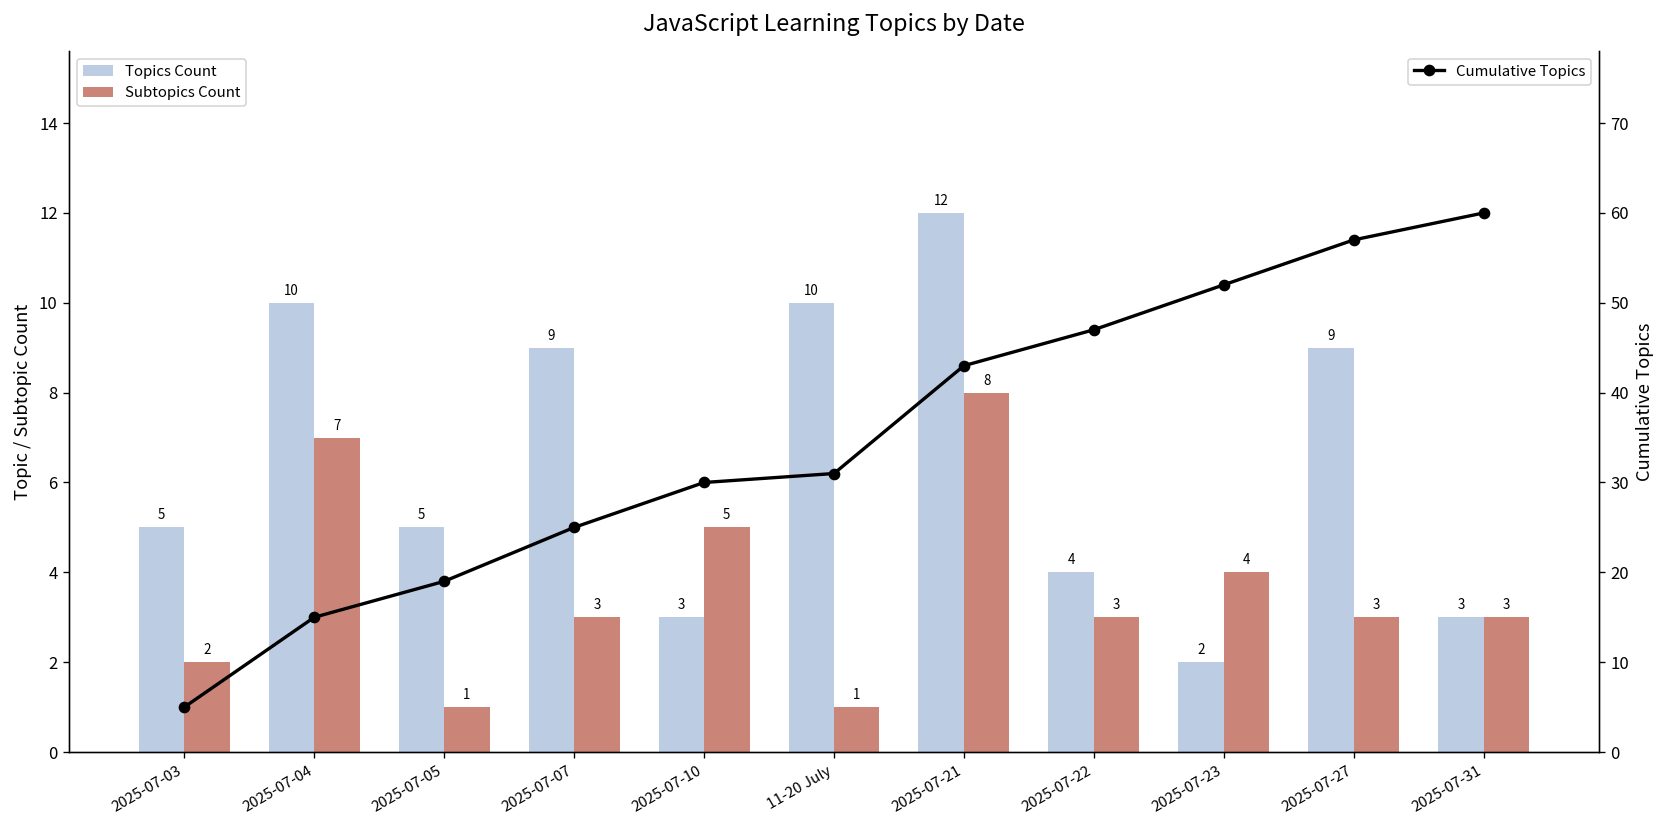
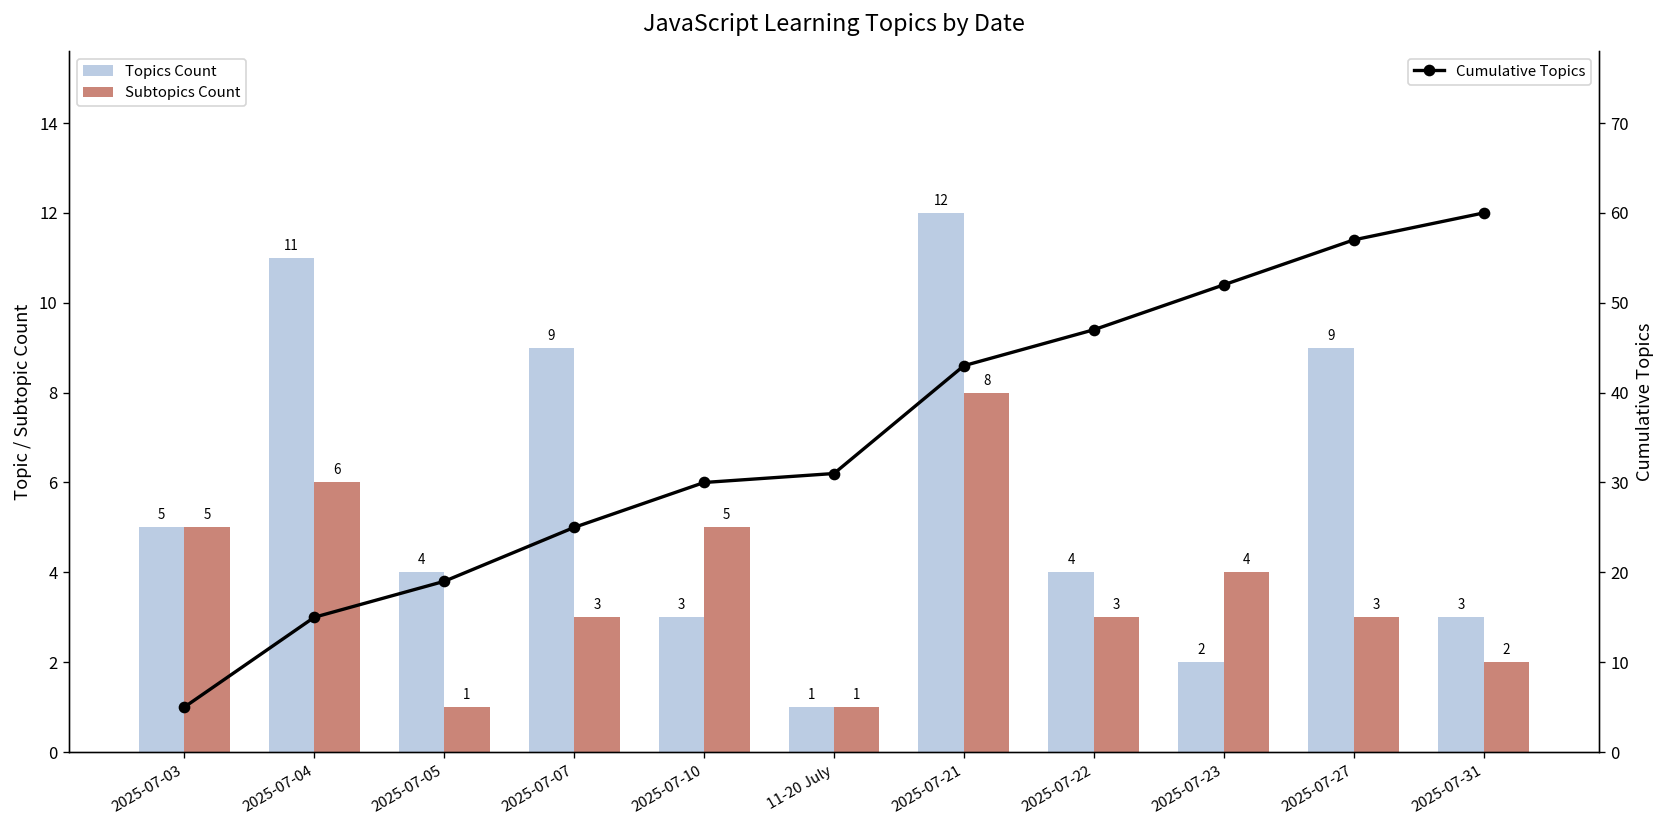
  {
    "Topics Count": {
      "2025-07-03": 5,
-     "2025-07-04": 10,
-     "2025-07-05": 5,
+     "2025-07-04": 11,
+     "2025-07-05": 4,
      "2025-07-07": 9,
      "2025-07-10": 3,
-     "11-20 July": 10,
+     "11-20 July": 1,
      "2025-07-21": 12,
      "2025-07-22": 4,
      "2025-07-23": 2,
      "2025-07-27": 9,
      "2025-07-31": 3
    },
    "Subtopics Count": {
-     "2025-07-03": 2,
-     "2025-07-04": 7,
+     "2025-07-03": 5,
+     "2025-07-04": 6,
      "2025-07-05": 1,
      "2025-07-07": 3,
      "2025-07-10": 5,
      "11-20 July": 1,
      "2025-07-21": 8,
      "2025-07-22": 3,
      "2025-07-23": 4,
      "2025-07-27": 3,
-     "2025-07-31": 3
+     "2025-07-31": 2
    }
  }
